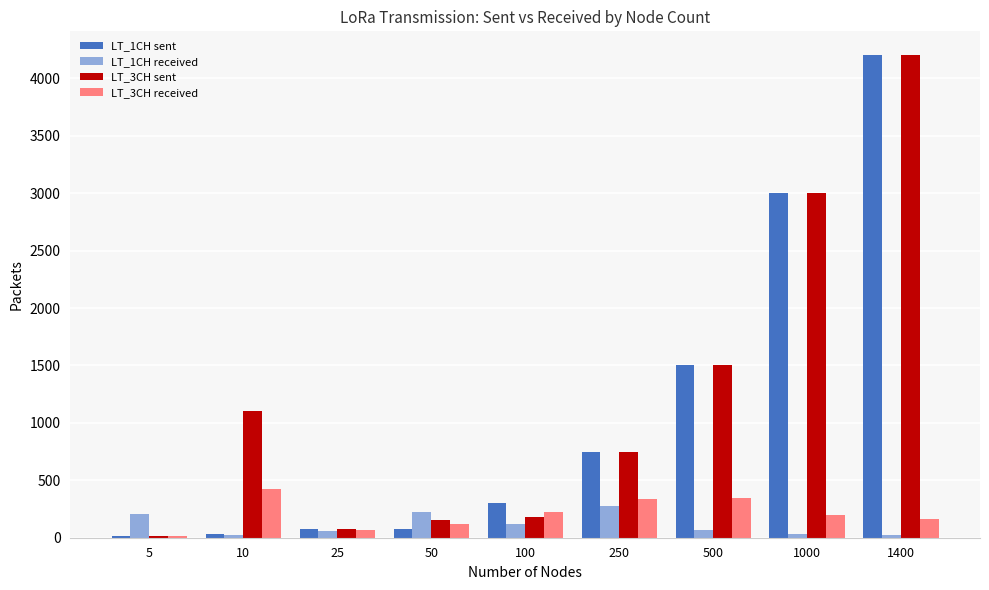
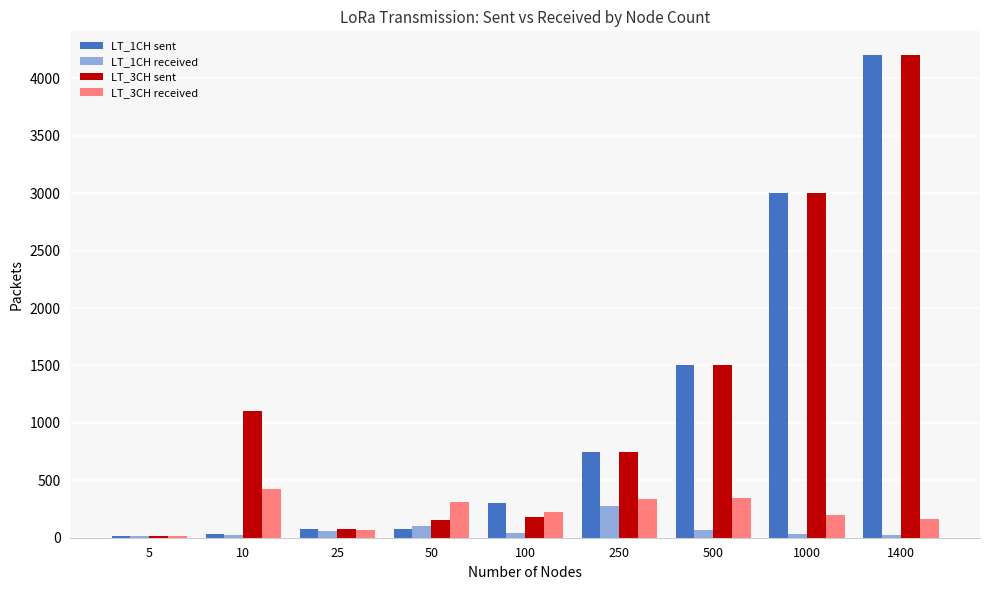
  {
    "LT_1CH sent": {
      "10": 30,
      "25": 80,
      "50": 80,
      "100": 300,
      "250": 750,
      "500": 1500,
      "1000": 3000,
      "1400": 4200
    },
    "LT_1CH received": {
-     "5": 200,
+     "5": 20,
      "10": 30,
      "25": 60,
-     "50": 220,
-     "100": 120,
+     "50": 100,
+     "100": 40,
      "250": 270,
      "500": 70,
      "1000": 30,
      "1400": 30
    },
    "LT_3CH sent": {
      "10": 1110,
      "25": 80,
      "50": 150,
      "100": 180,
      "250": 750,
      "500": 1500,
      "1000": 3000,
      "1400": 4200
    },
    "LT_3CH received": {
      "10": 420,
      "25": 70,
-     "50": 120,
+     "50": 310,
      "100": 220,
      "250": 340,
      "500": 340,
      "1000": 200,
      "1400": 170
    }
  }
